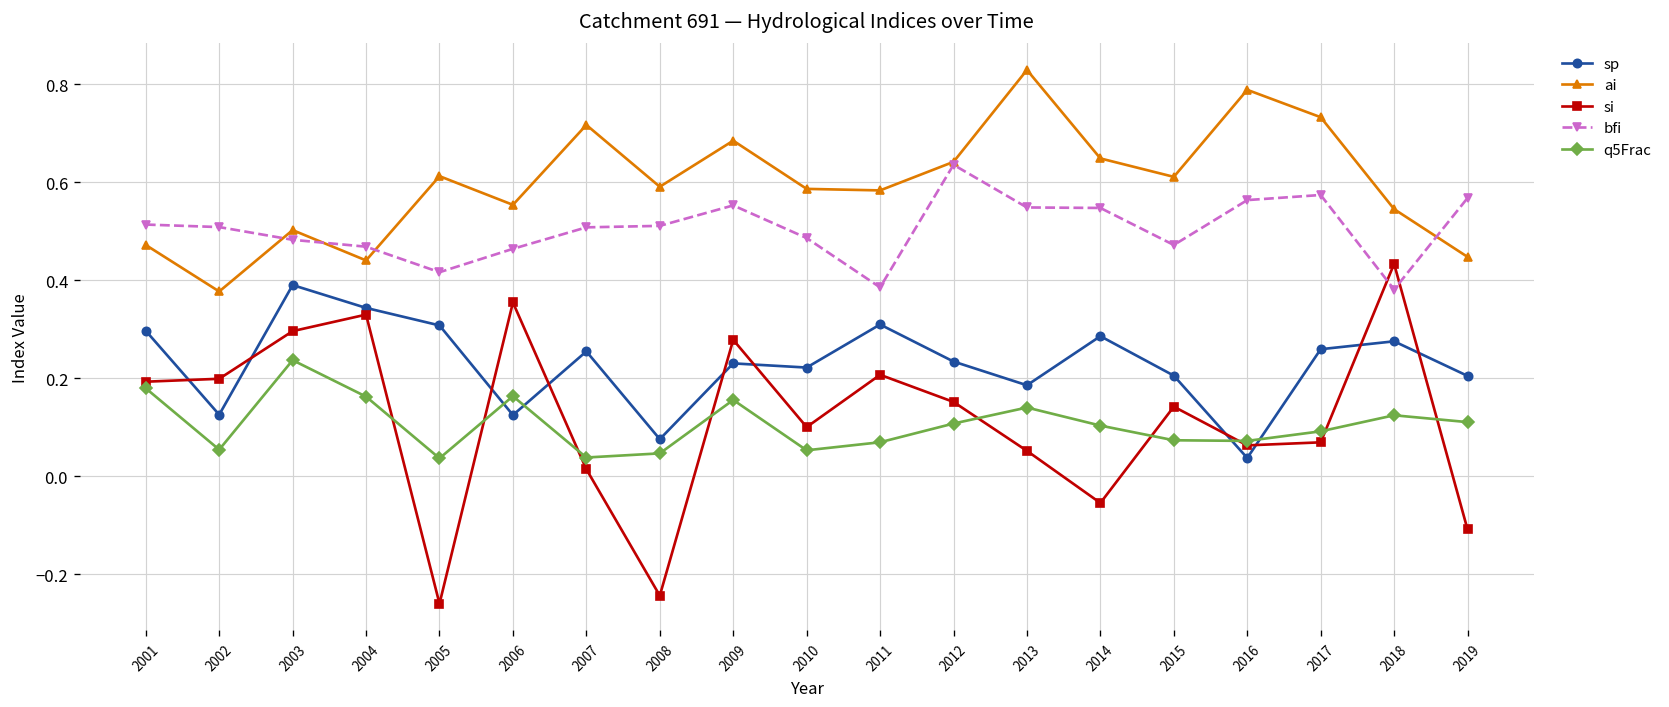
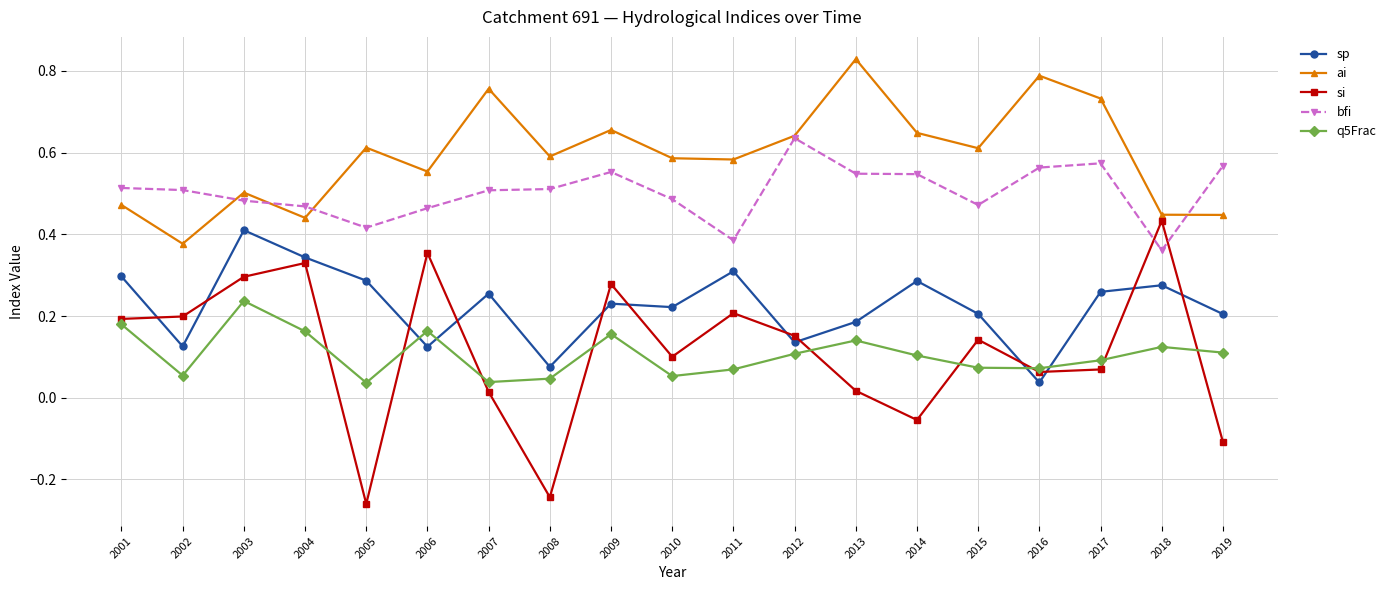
  {
    "sp": {
      "2001": 0.30,
      "2002": 0.13,
-     "2003": 0.39,
+     "2003": 0.41,
      "2004": 0.34,
-     "2005": 0.31,
+     "2005": 0.29,
      "2006": 0.12,
      "2007": 0.25,
      "2008": 0.08,
      "2009": 0.23,
      "2010": 0.22,
      "2011": 0.31,
-     "2012": 0.23,
+     "2012": 0.14,
      "2013": 0.19,
      "2014": 0.29,
      "2015": 0.21,
      "2016": 0.04,
      "2017": 0.26,
      "2018": 0.28,
      "2019": 0.20
    },
    "ai": {
      "2001": 0.47,
      "2002": 0.38,
      "2003": 0.50,
      "2004": 0.44,
      "2005": 0.61,
      "2006": 0.55,
-     "2007": 0.72,
+     "2007": 0.76,
      "2008": 0.59,
-     "2009": 0.68,
+     "2009": 0.66,
      "2010": 0.59,
      "2011": 0.58,
      "2013": 0.83,
      "2014": 0.65,
      "2015": 0.61,
      "2016": 0.79,
      "2017": 0.73,
-     "2018": 0.55,
+     "2018": 0.45,
      "2019": 0.45
    },
    "si": {
      "2001": 0.19,
      "2002": 0.20,
      "2003": 0.30,
      "2004": 0.33,
      "2005": -0.26,
      "2006": 0.35,
      "2007": 0.01,
      "2008": -0.24,
      "2009": 0.28,
      "2010": 0.10,
      "2011": 0.21,
      "2012": 0.15,
-     "2013": 0.05,
+     "2013": 0.02,
      "2014": -0.05,
      "2015": 0.14,
      "2016": 0.06,
      "2017": 0.07,
      "2018": 0.43,
      "2019": -0.11
    },
    "bfi": {
      "2001": 0.51,
      "2002": 0.51,
      "2003": 0.48,
      "2004": 0.47,
      "2005": 0.42,
      "2006": 0.46,
      "2007": 0.51,
      "2008": 0.51,
      "2009": 0.55,
      "2010": 0.49,
      "2011": 0.39,
      "2013": 0.55,
      "2014": 0.55,
      "2015": 0.47,
      "2016": 0.56,
      "2017": 0.57,
-     "2018": 0.38,
+     "2018": 0.36,
      "2019": 0.57
    },
    "q5Frac": {
      "2001": 0.18,
      "2002": 0.05,
      "2003": 0.24,
      "2004": 0.16,
      "2005": 0.04,
      "2006": 0.16,
      "2007": 0.04,
      "2008": 0.05,
      "2009": 0.16,
      "2010": 0.05,
      "2011": 0.07,
      "2012": 0.11,
      "2013": 0.14,
      "2014": 0.10,
      "2015": 0.07,
      "2016": 0.07,
      "2017": 0.09,
      "2018": 0.12,
      "2019": 0.11
    }
  }
